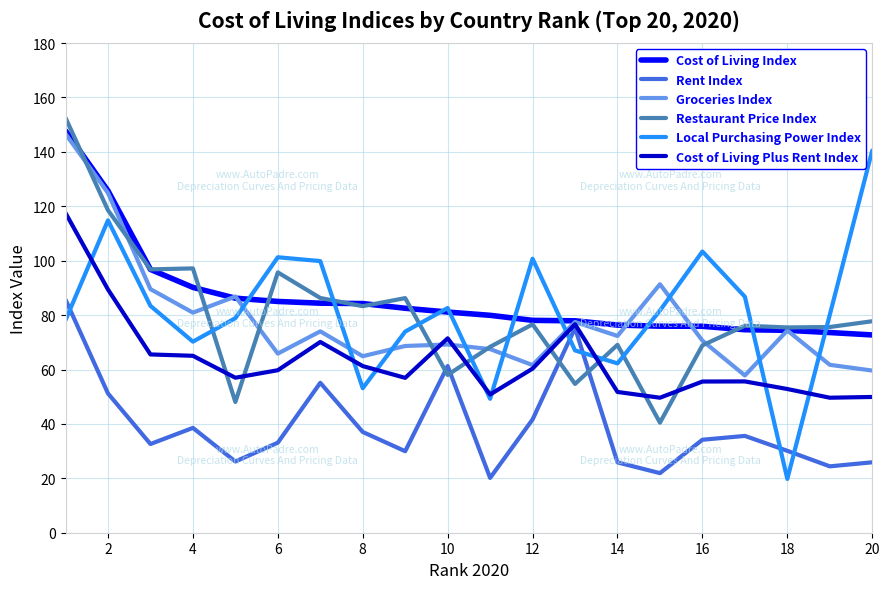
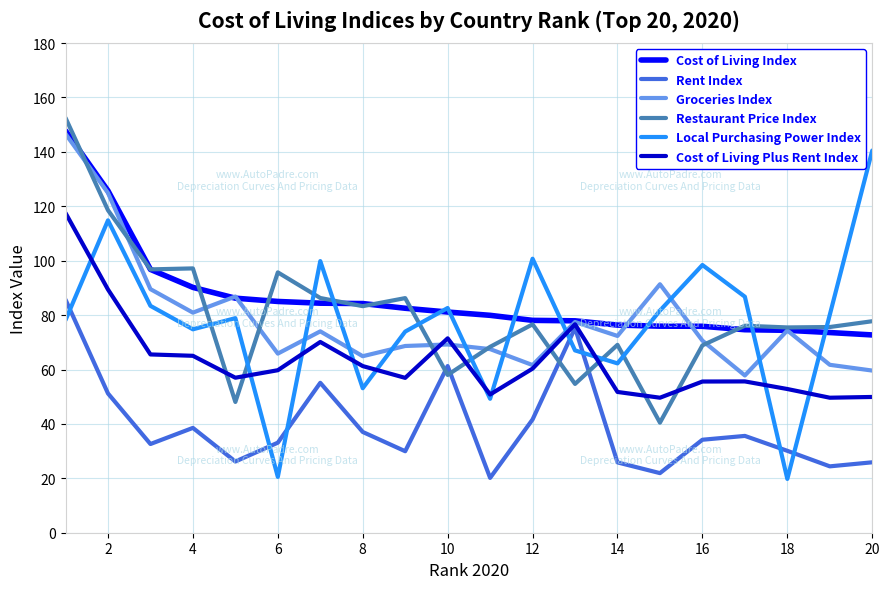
  {
    "Local Purchasing Power Index": {
      "2": 115,
-     "4": 70,
-     "6": 101,
+     "4": 75,
+     "6": 21,
      "8": 53,
      "10": 83,
      "12": 101,
      "14": 62,
-     "16": 103,
+     "16": 98,
      "18": 20,
      "20": 141
    }
  }
